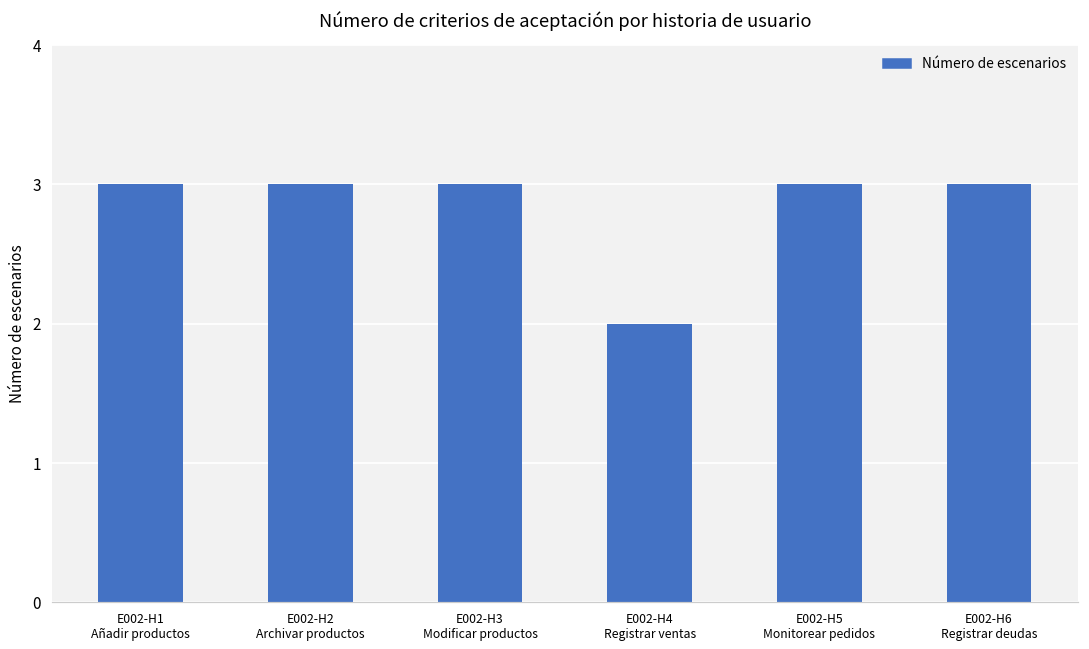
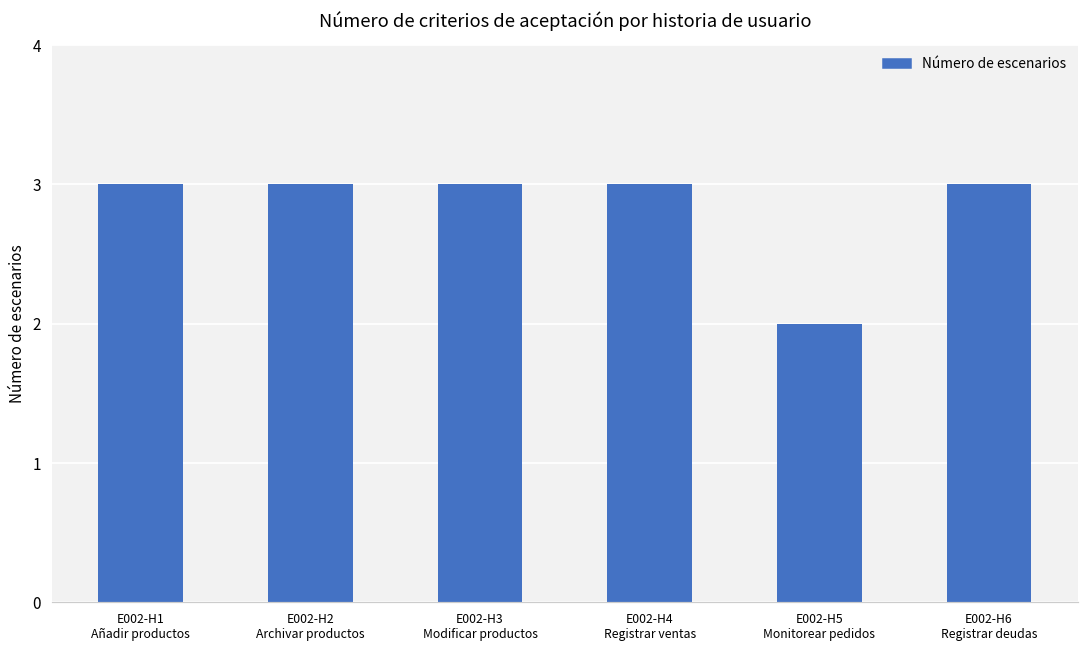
  {
    "E002-H1 Añadir productos": 3,
    "E002-H2 Archivar productos": 3,
    "E002-H3 Modificar productos": 3,
-   "E002-H4 Registrar ventas": 2,
-   "E002-H5 Monitorear pedidos": 3,
+   "E002-H4 Registrar ventas": 3,
+   "E002-H5 Monitorear pedidos": 2,
    "E002-H6 Registrar deudas": 3
  }
